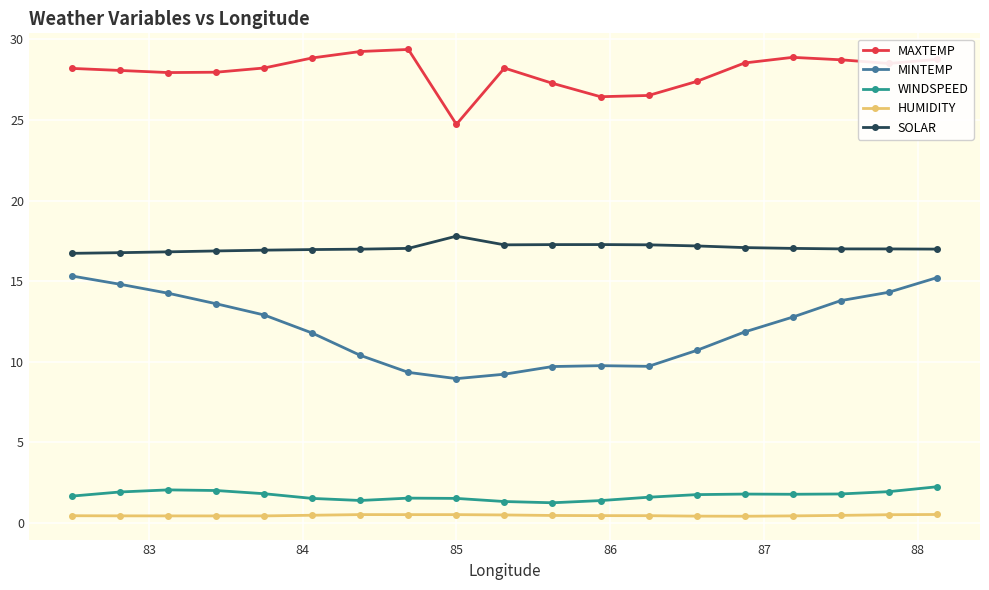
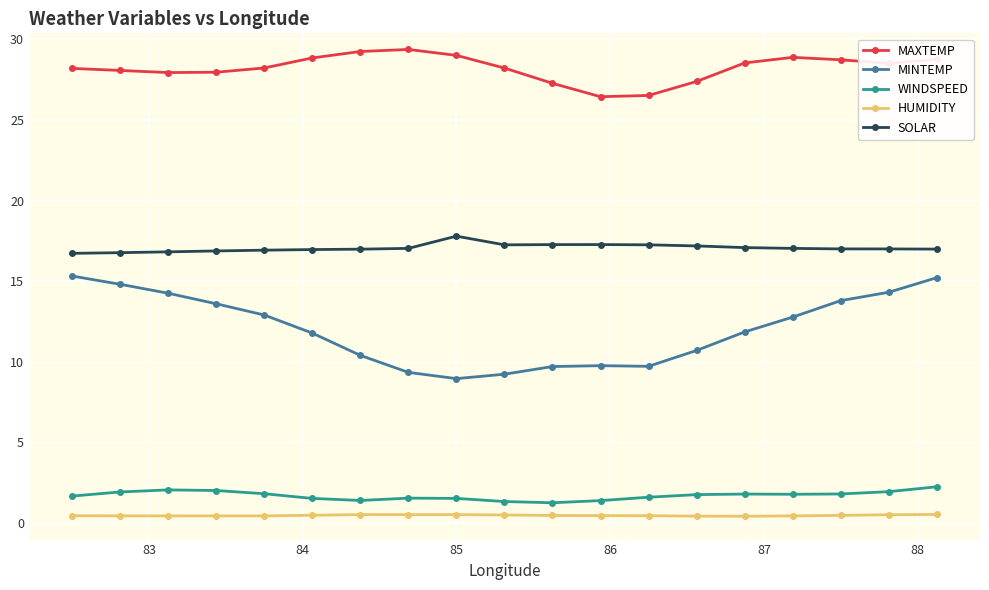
  {
    "MAXTEMP": {
-     "85": 24.7
+     "85": 29.0
    },
    "HUMIDITY": {
      "85": 0.5
    },
    "SOLAR": {
      "85": 17.8
    }
  }
